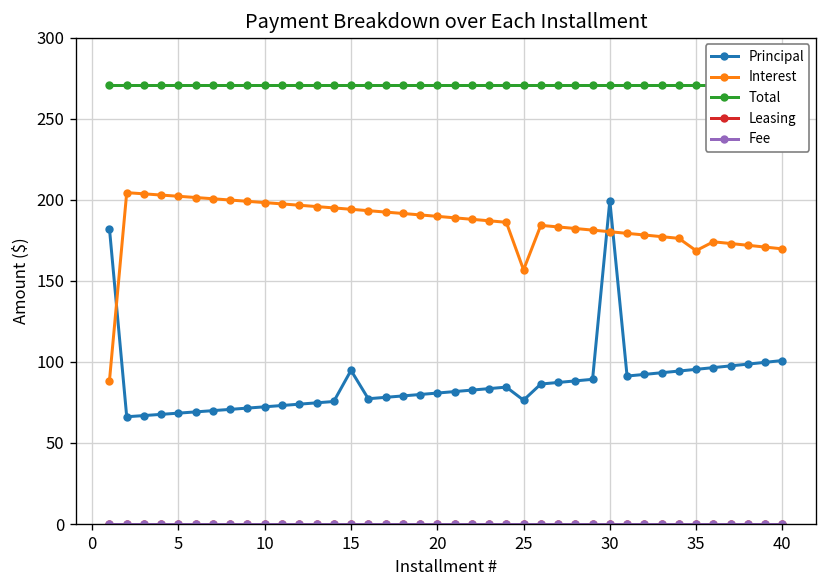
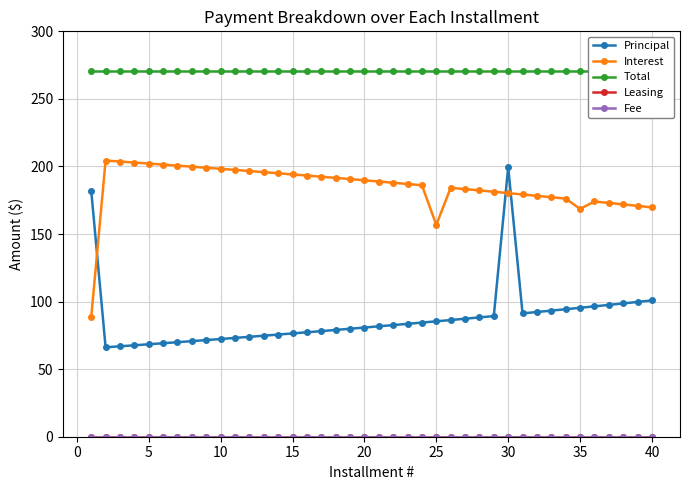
  {
    "Principal": {
      "5": 68,
      "10": 72,
-     "15": 95,
+     "15": 76,
      "20": 81,
-     "25": 76,
+     "25": 85,
      "30": 199,
      "35": 95,
      "40": 101
    },
    "Interest": {
      "5": 202,
      "10": 198,
      "15": 194,
      "20": 190,
      "25": 157,
      "30": 180,
      "35": 169,
      "40": 170
    },
    "Total": {
      "5": 271,
      "10": 271,
      "15": 271,
      "20": 271,
      "25": 271,
      "30": 271,
      "35": 271
    },
    "Fee": {
      "5": 0,
      "10": 0,
      "15": 0,
      "20": 0,
      "25": 0,
      "30": 0,
      "35": 0,
      "40": 0
    }
  }
